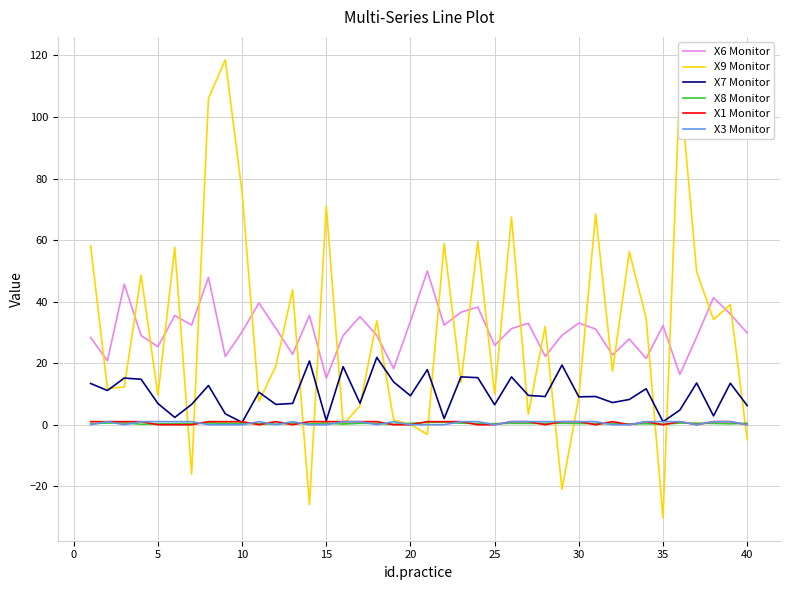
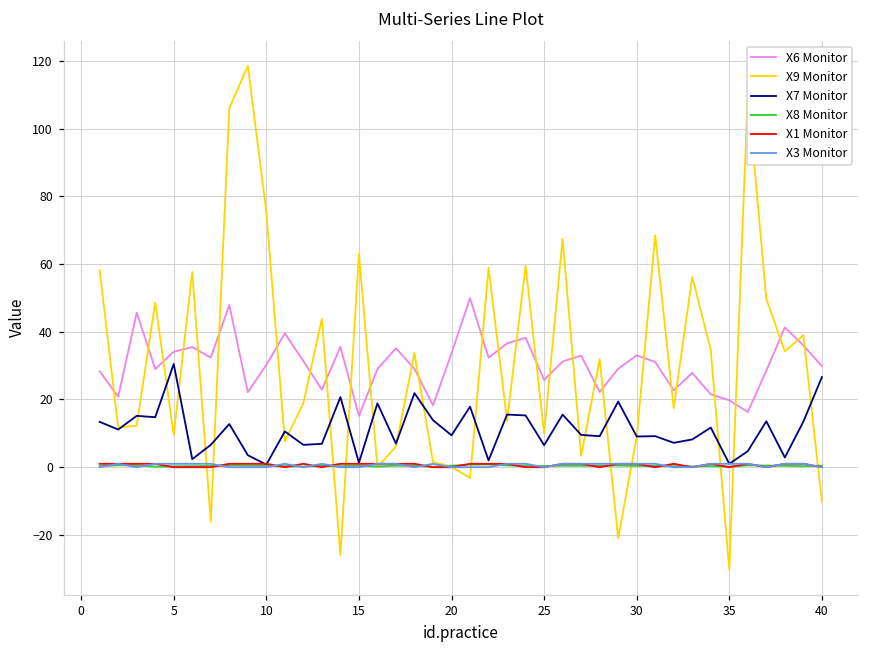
  {
    "X6 Monitor": {
-     "5": 25,
+     "5": 34,
      "10": 30,
      "15": 15,
      "20": 34,
      "25": 26,
      "30": 33,
-     "35": 32,
+     "35": 20,
      "40": 30
    },
    "X9 Monitor": {
      "5": 10,
      "10": 75,
-     "15": 71,
+     "15": 63,
      "25": 10,
      "35": -30,
-     "40": -5
+     "40": -10
    },
    "X7 Monitor": {
-     "5": 7,
+     "5": 30,
      "20": 9,
      "25": 6,
-     "40": 6
+     "40": 27
    }
  }
